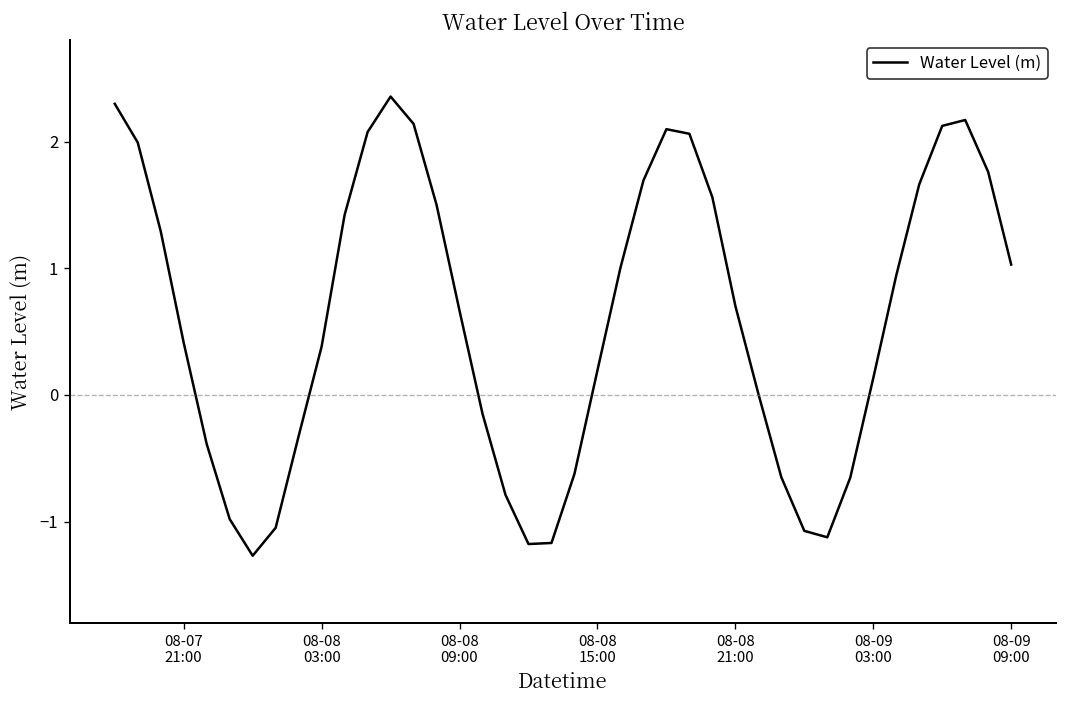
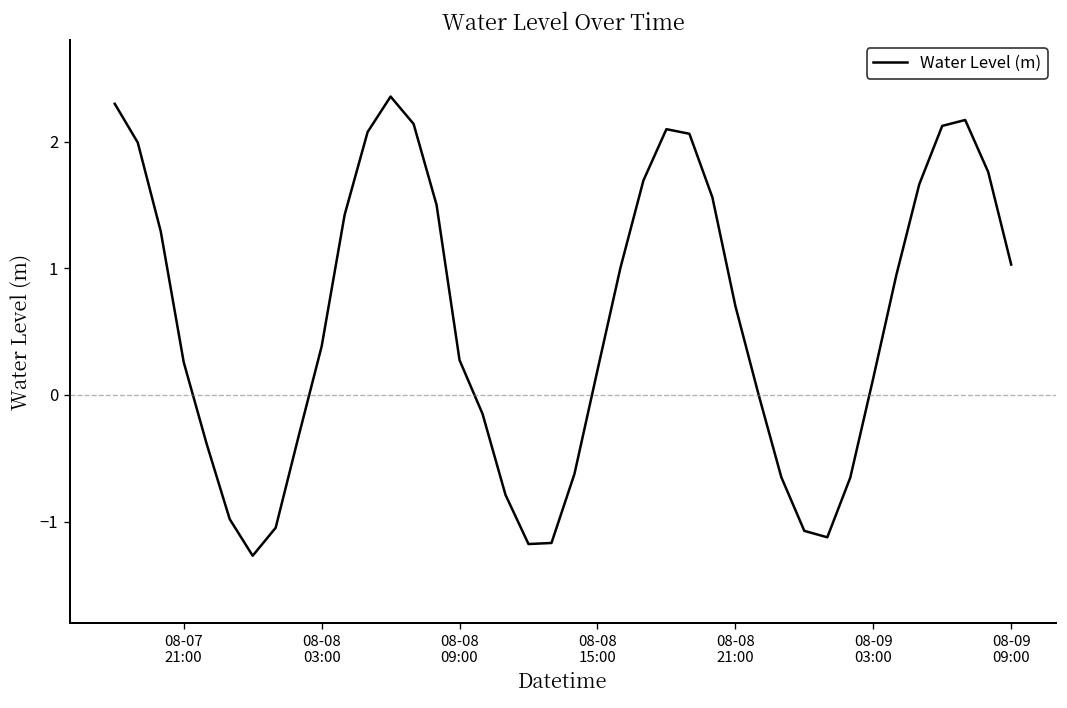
  {
-   "08-07 21:00": 0.41,
+   "08-07 21:00": 0.26,
    "08-08 03:00": 0.38,
-   "08-08 09:00": 0.66,
+   "08-08 09:00": 0.27,
    "08-08 15:00": 0.19,
    "08-08 21:00": 0.70,
    "08-09 03:00": 0.13,
    "08-09 09:00": 1.03
  }
